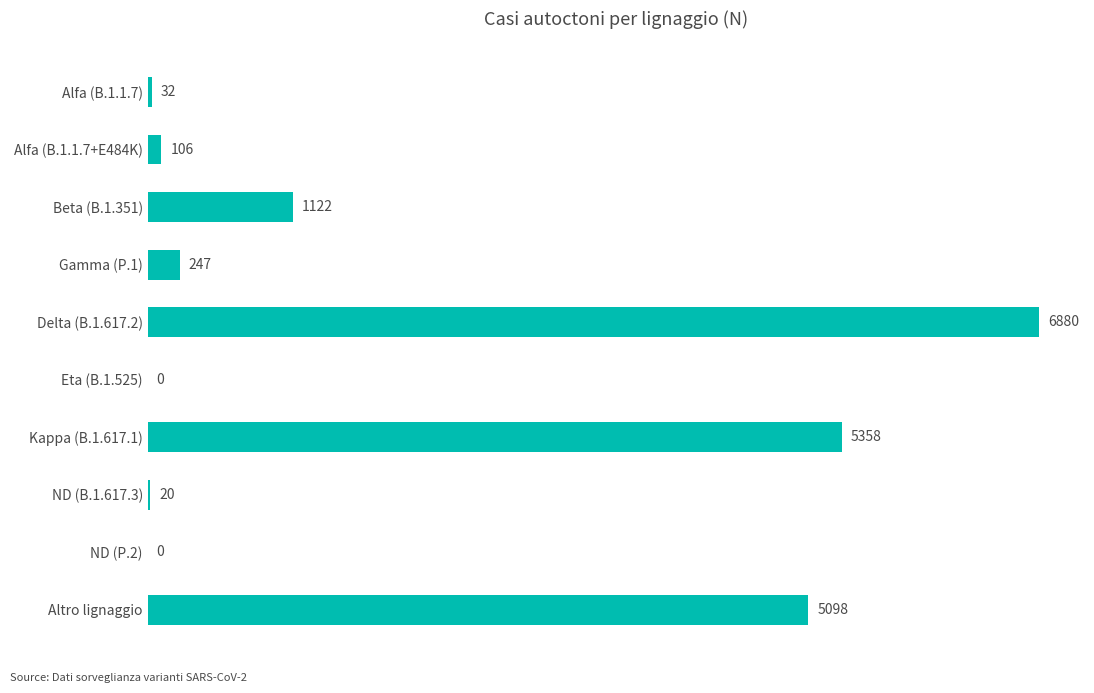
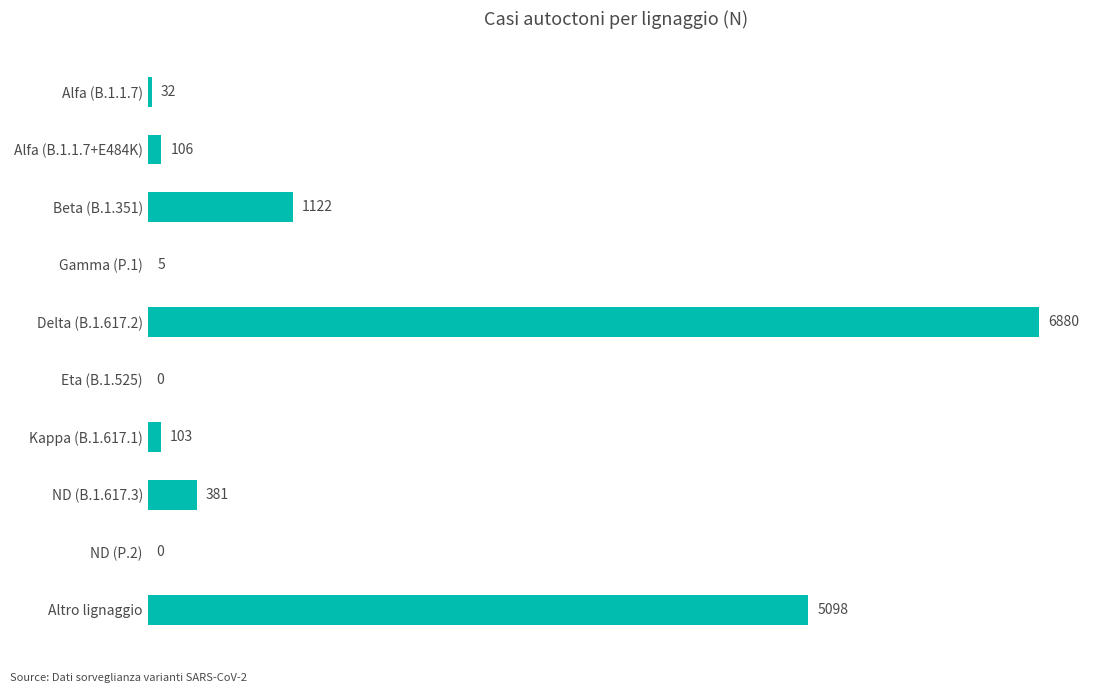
  {
    "Alfa (B.1.1.7)": 32,
    "Alfa (B.1.1.7+E484K)": 106,
    "Beta (B.1.351)": 1122,
-   "Gamma (P.1)": 247,
+   "Gamma (P.1)": 5,
    "Delta (B.1.617.2)": 6880,
    "Eta (B.1.525)": 0,
-   "Kappa (B.1.617.1)": 5358,
-   "ND (B.1.617.3)": 20,
+   "Kappa (B.1.617.1)": 103,
+   "ND (B.1.617.3)": 381,
    "ND (P.2)": 0,
    "Altro lignaggio": 5098
  }
